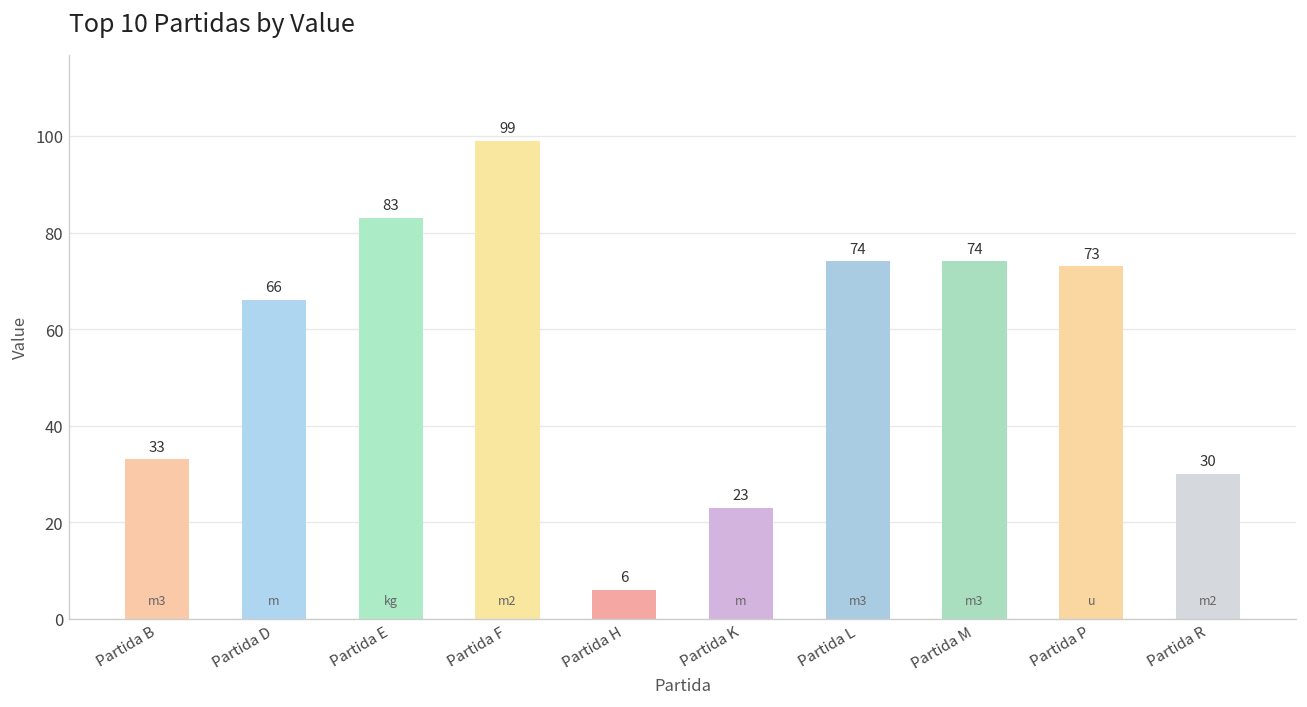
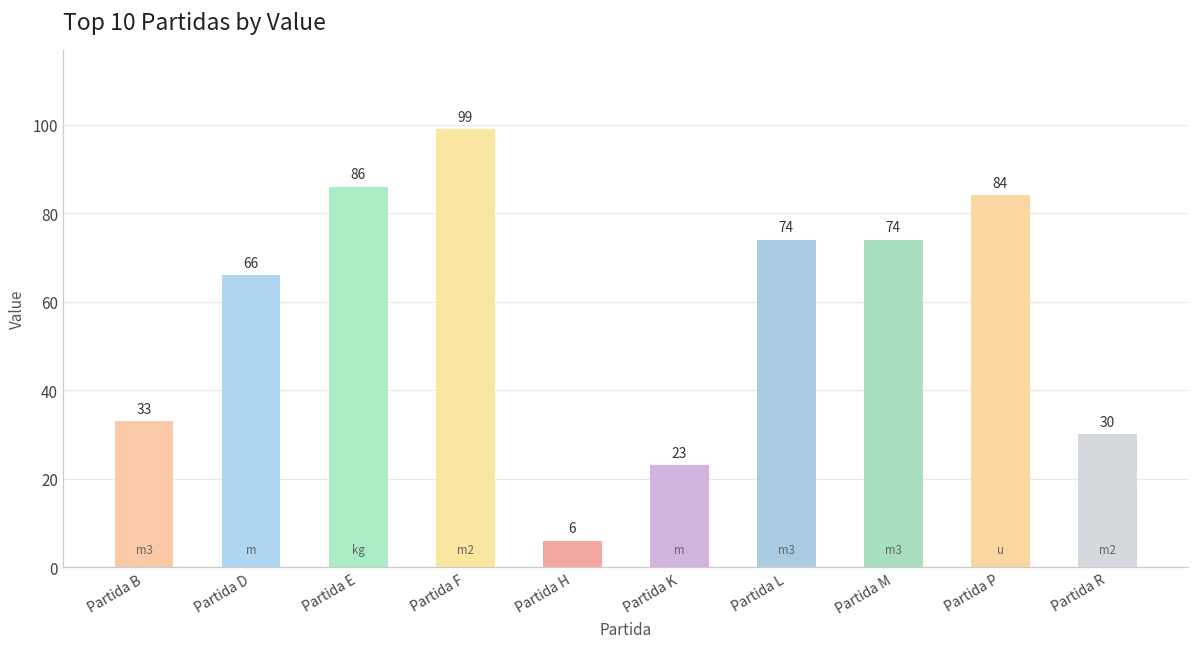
  {
    "Partida B": 33,
    "Partida D": 66,
-   "Partida E": 83,
+   "Partida E": 86,
    "Partida F": 99,
    "Partida H": 6,
    "Partida K": 23,
    "Partida L": 74,
    "Partida M": 74,
-   "Partida P": 73,
+   "Partida P": 84,
    "Partida R": 30
  }
